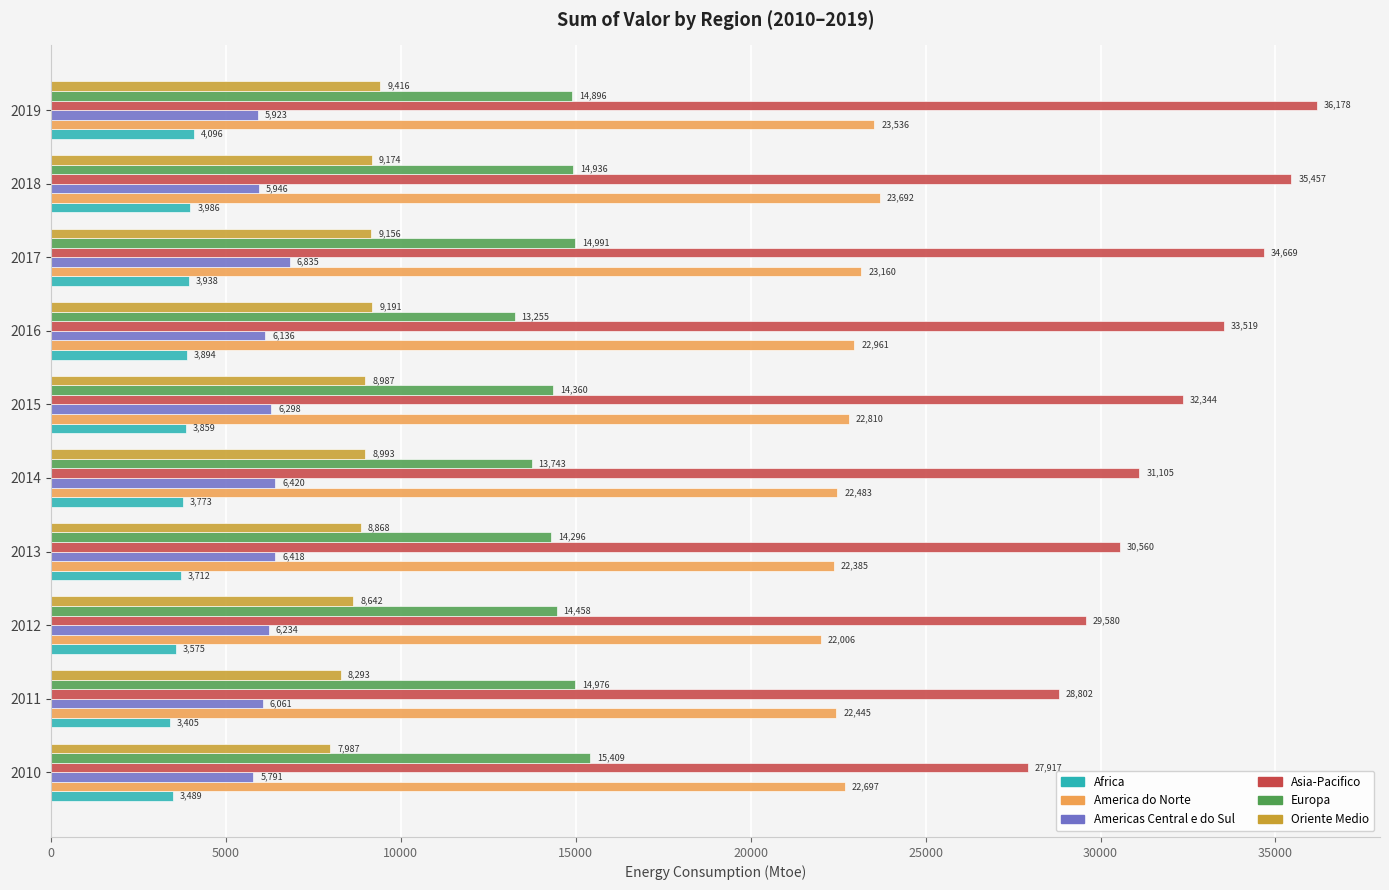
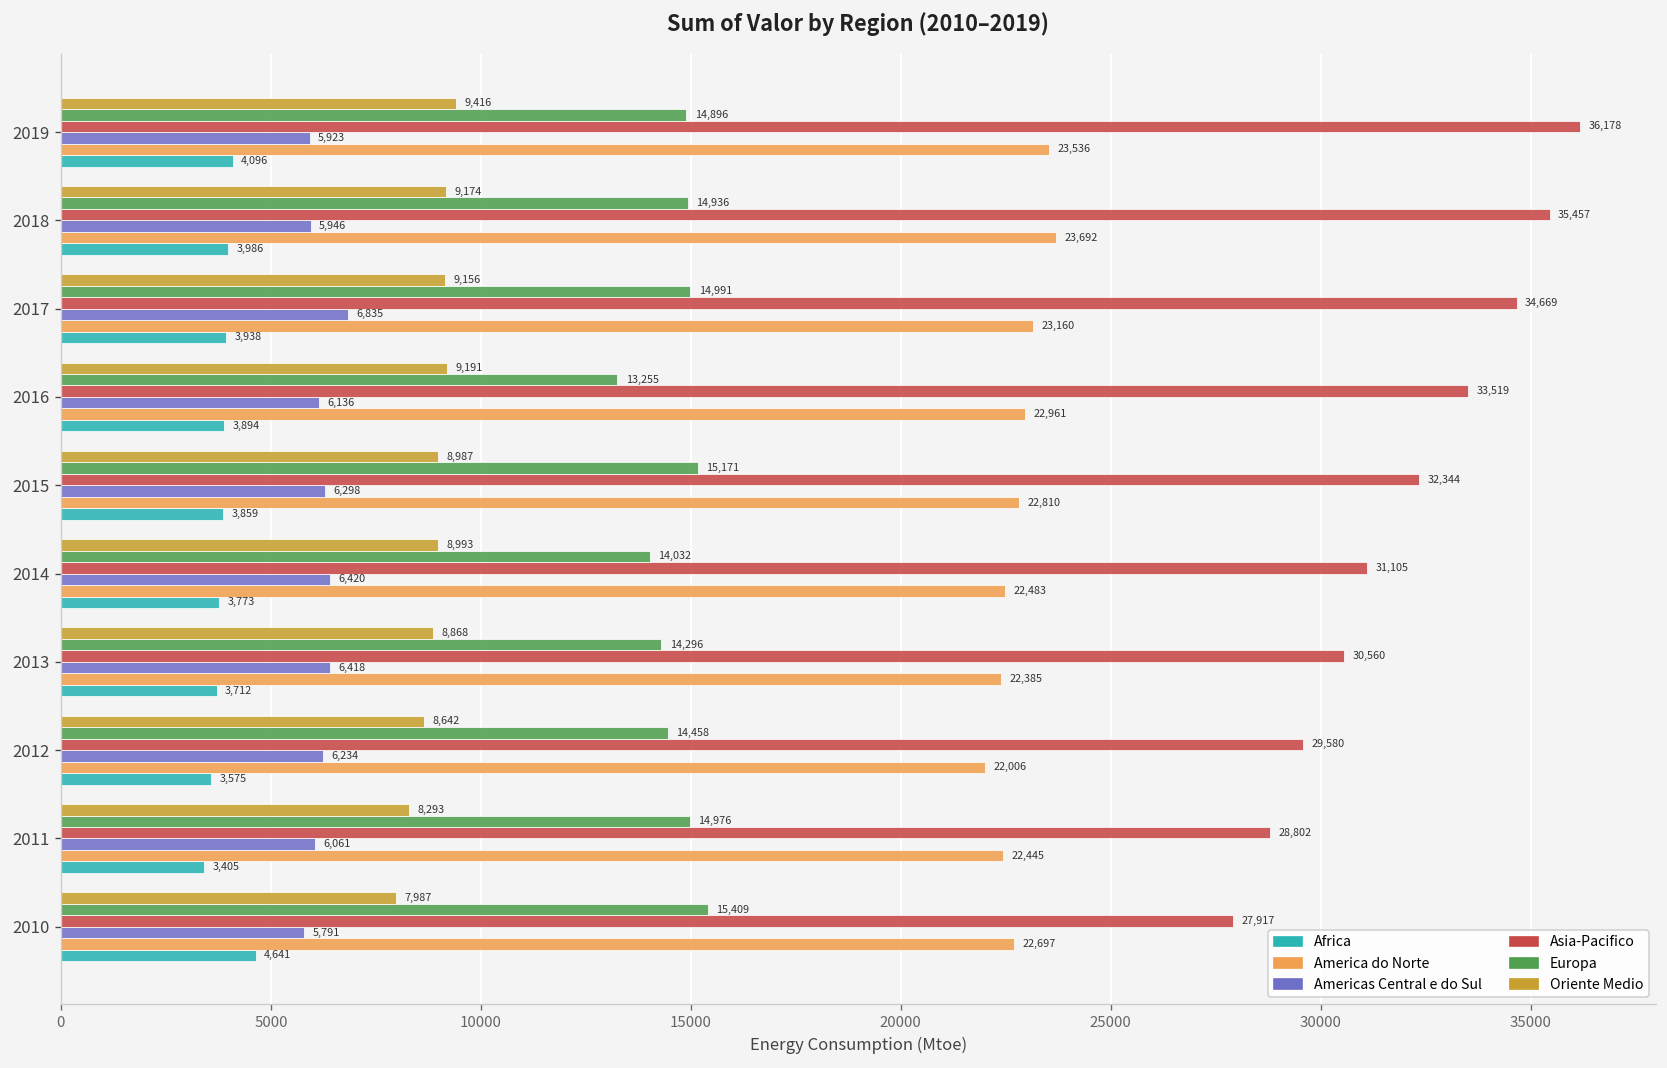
  {
    "Africa": {
      "2019": "4,096",
      "2018": "3,986",
      "2017": "3,938",
      "2016": "3,894",
      "2015": "3,859",
      "2014": "3,773",
      "2013": "3,712",
      "2012": "3,575",
      "2011": "3,405",
-     "2010": "3,489"
+     "2010": "4,641"
    },
    "Americas Central e do Sul": {
      "2019": "5,923",
      "2018": "5,946",
      "2017": "6,835",
      "2016": "6,136",
      "2015": "6,298",
      "2014": "6,420",
      "2013": "6,418",
      "2012": "6,234",
      "2011": "6,061",
      "2010": "5,791"
    },
    "Asia-Pacifico": {
      "2019": "36,178",
      "2018": "35,457",
      "2017": "34,669",
      "2016": "33,519",
      "2015": "32,344",
      "2014": "31,105",
      "2013": "30,560",
      "2012": "29,580",
      "2011": "28,802"
    },
    "Europa": {
      "2019": "14,896",
      "2018": "14,936",
      "2017": "14,991",
      "2016": "13,255",
-     "2015": "14,360",
-     "2014": "13,743",
+     "2015": "15,171",
+     "2014": "14,032",
      "2013": "14,296",
      "2012": "14,458",
      "2011": "14,976",
      "2010": "15,409"
    }
  }
